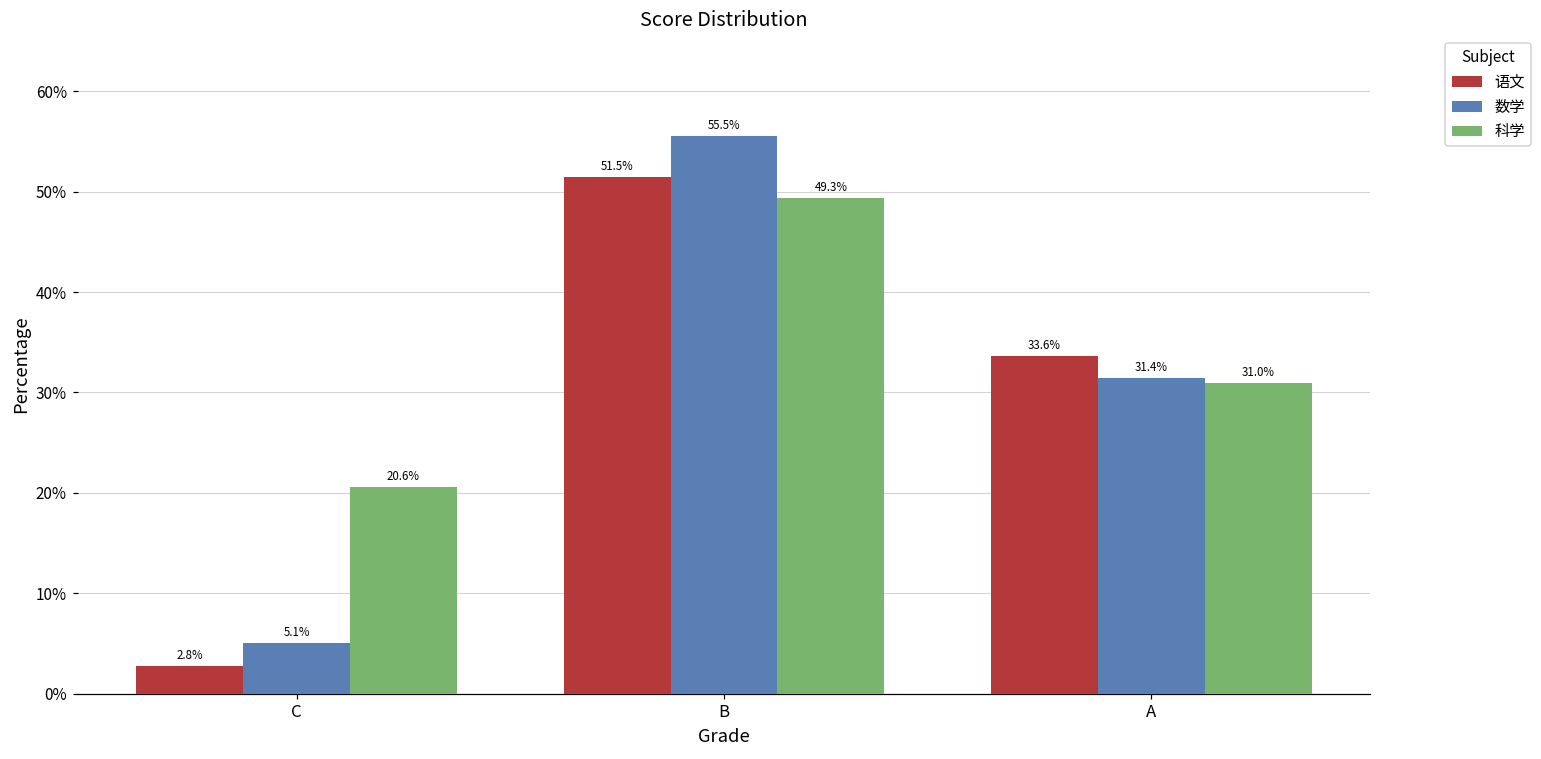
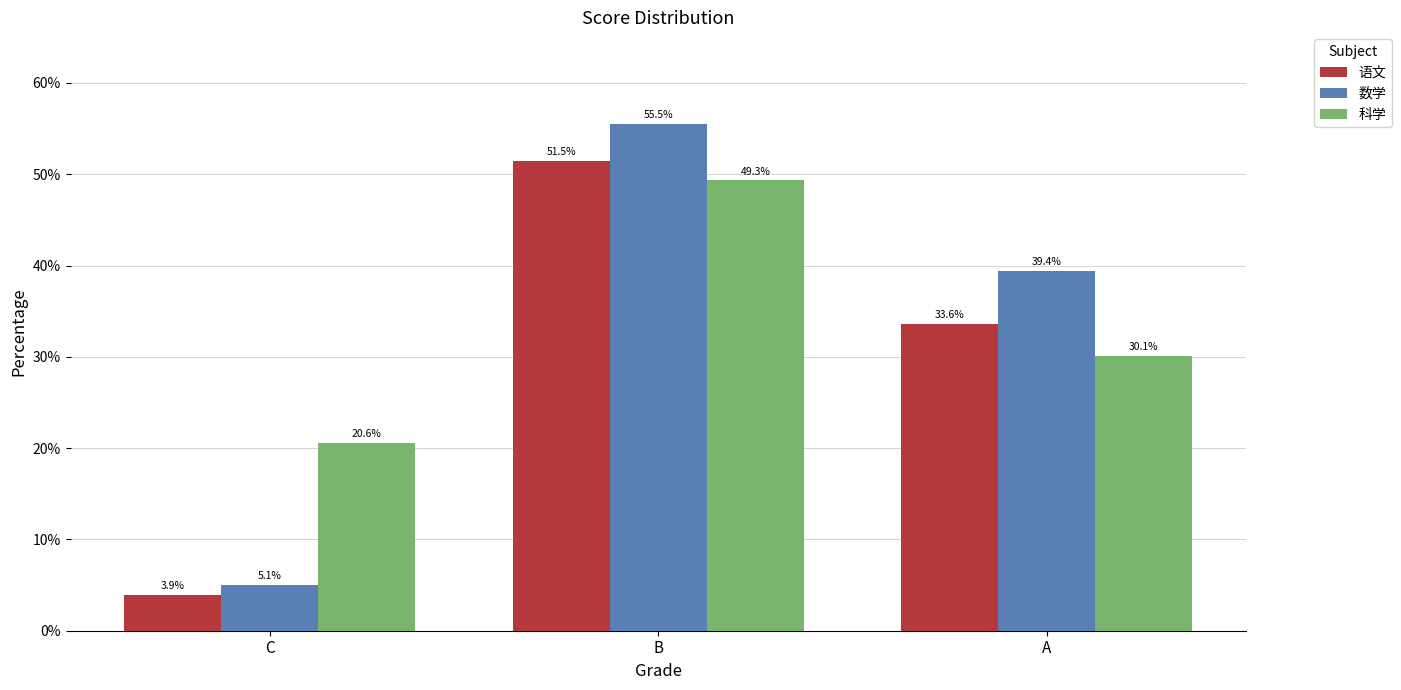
  {
    "语文": {
-     "C": "2.8%",
+     "C": "3.9%",
      "B": "51.5%",
      "A": "33.6%"
    },
    "数学": {
      "C": "5.1%",
      "B": "55.5%",
-     "A": "31.4%"
+     "A": "39.4%"
    },
    "科学": {
      "C": "20.6%",
      "B": "49.3%",
-     "A": "31.0%"
+     "A": "30.1%"
    }
  }
